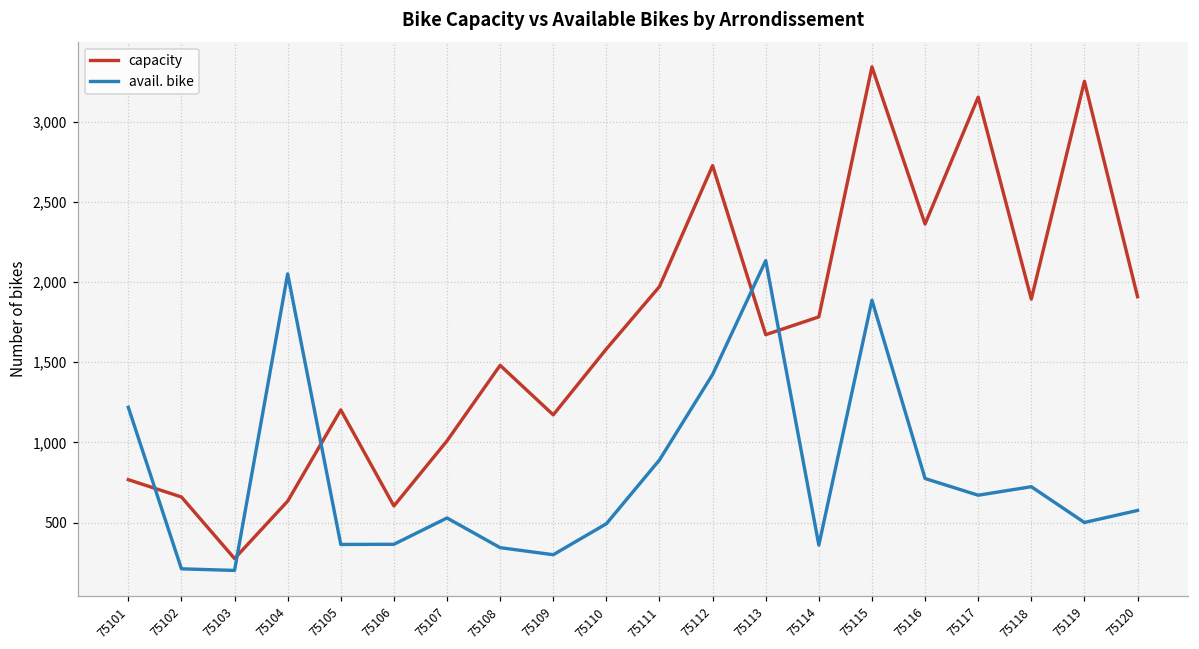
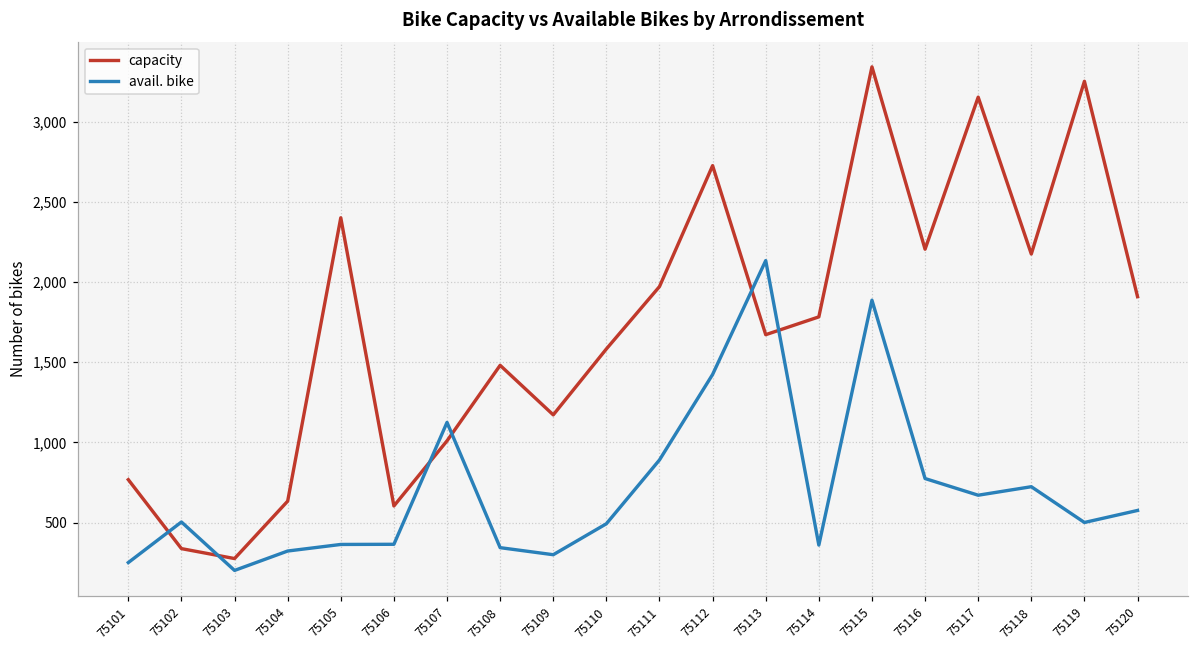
  {
    "capacity": {
      "75101": "770",
-     "75102": "660",
+     "75102": "340",
      "75103": "280",
      "75104": "630",
-     "75105": "1,200",
+     "75105": "2,400",
      "75106": "600",
      "75107": "1,010",
      "75108": "1,480",
      "75109": "1,170",
      "75110": "1,580",
      "75111": "1,970",
      "75112": "2,730",
      "75113": "1,670",
      "75114": "1,780",
      "75115": "3,340",
-     "75116": "2,360",
+     "75116": "2,210",
      "75117": "3,150",
-     "75118": "1,890",
+     "75118": "2,180",
      "75119": "3,250",
      "75120": "1,910"
    },
    "avail. bike": {
-     "75101": "1,220",
-     "75102": "210",
+     "75101": "250",
+     "75102": "500",
      "75103": "200",
-     "75104": "2,050",
+     "75104": "320",
      "75105": "360",
      "75106": "370",
-     "75107": "530",
+     "75107": "1,130",
      "75108": "340",
      "75109": "300",
      "75110": "490",
      "75111": "890",
      "75112": "1,420",
      "75113": "2,130",
      "75114": "360",
      "75115": "1,890",
      "75116": "780",
      "75117": "670",
      "75118": "720",
      "75119": "500",
      "75120": "580"
    }
  }
